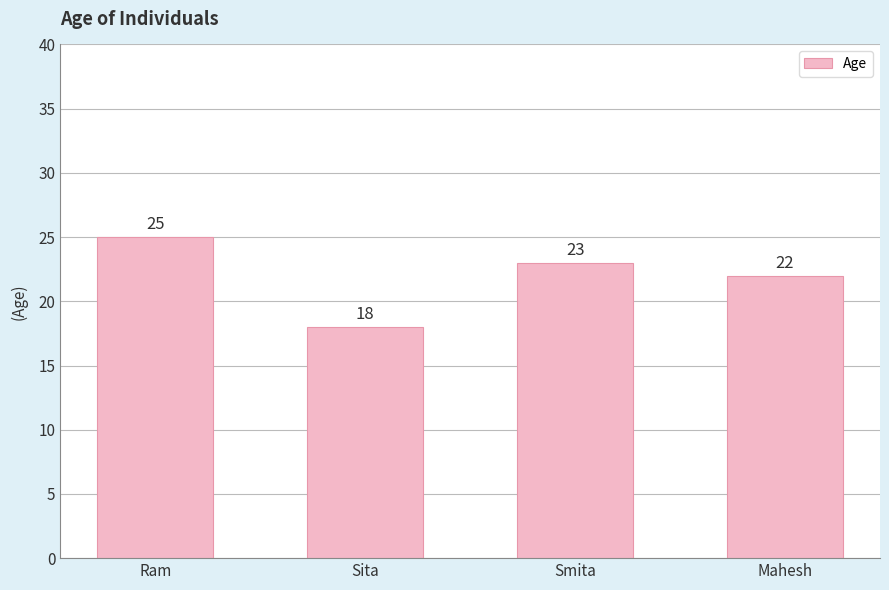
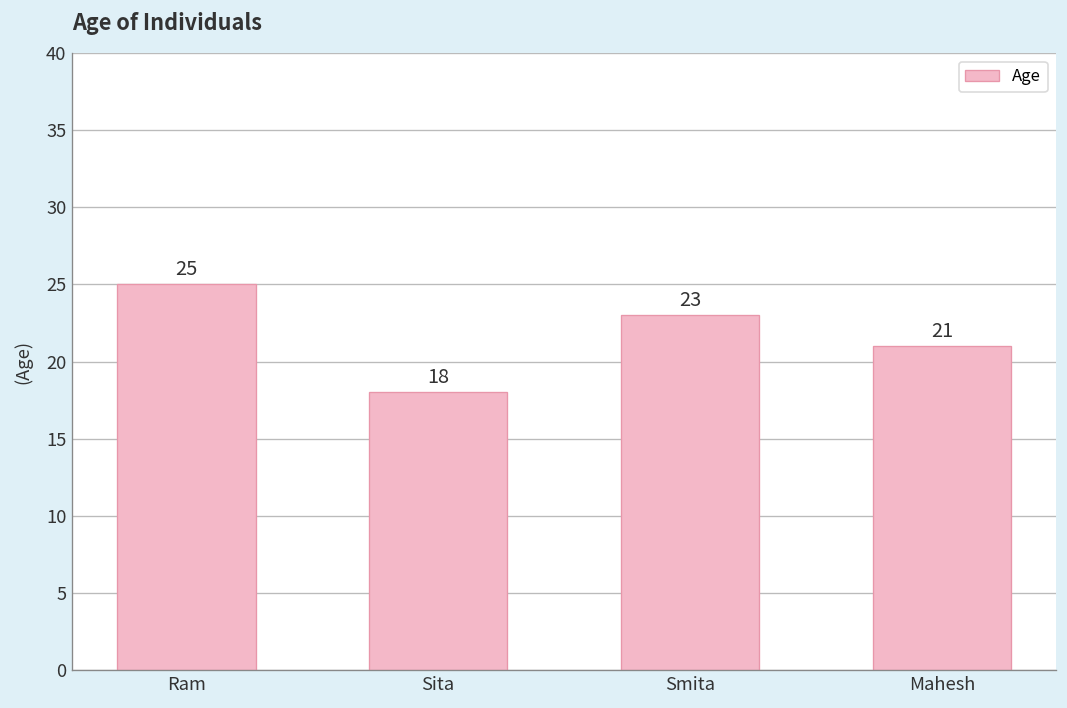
  {
    "Ram": 25,
    "Sita": 18,
    "Smita": 23,
-   "Mahesh": 22
+   "Mahesh": 21
  }
